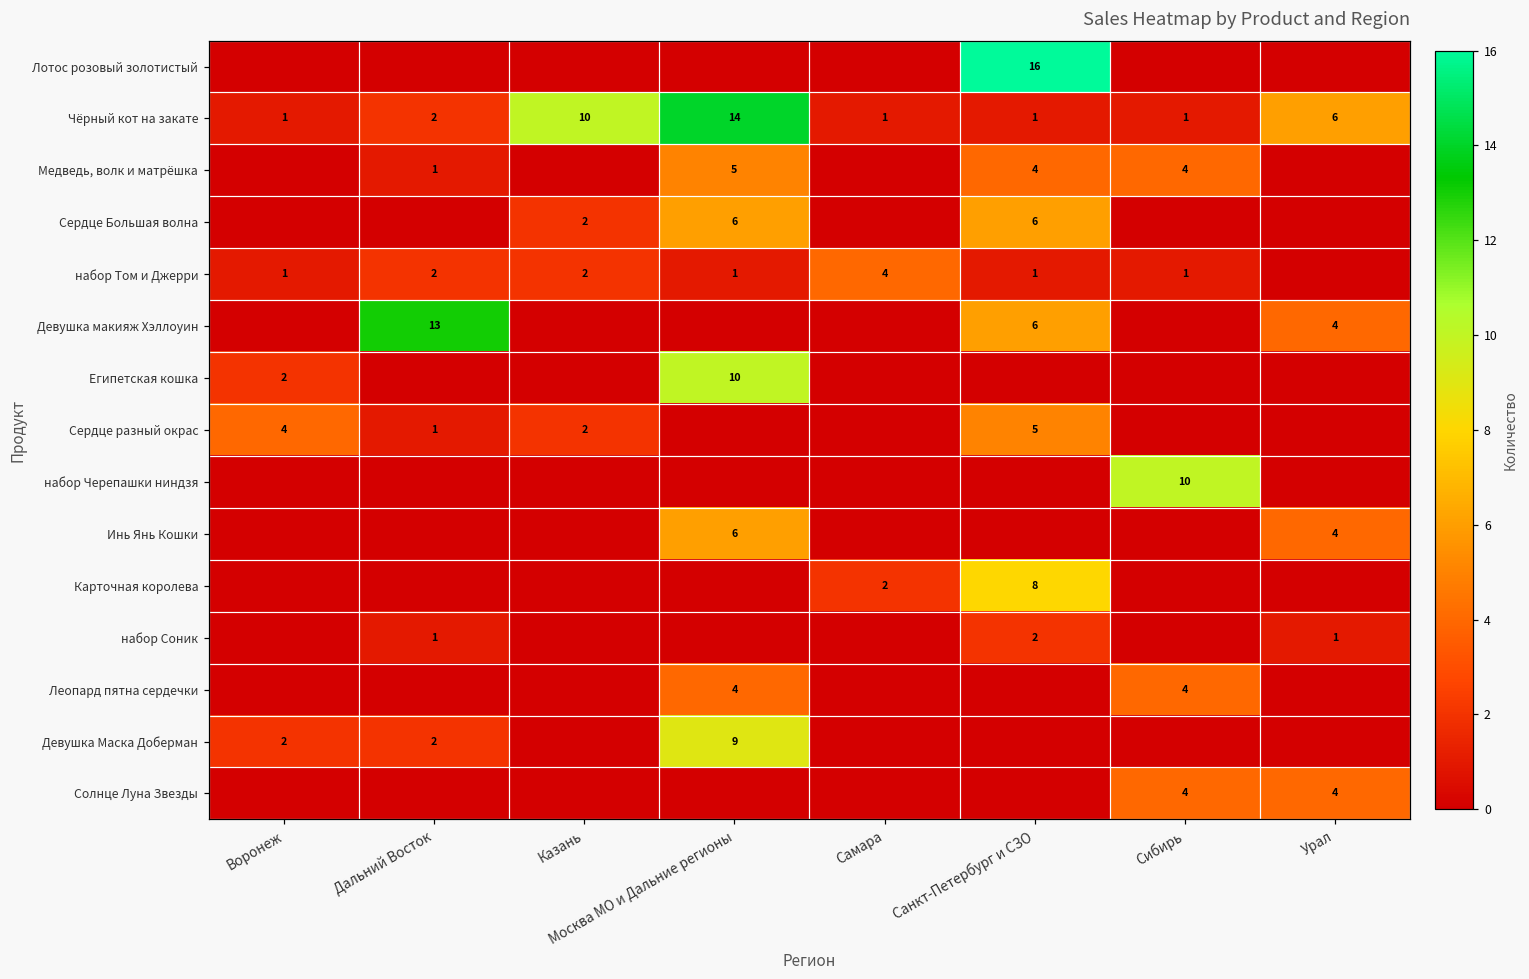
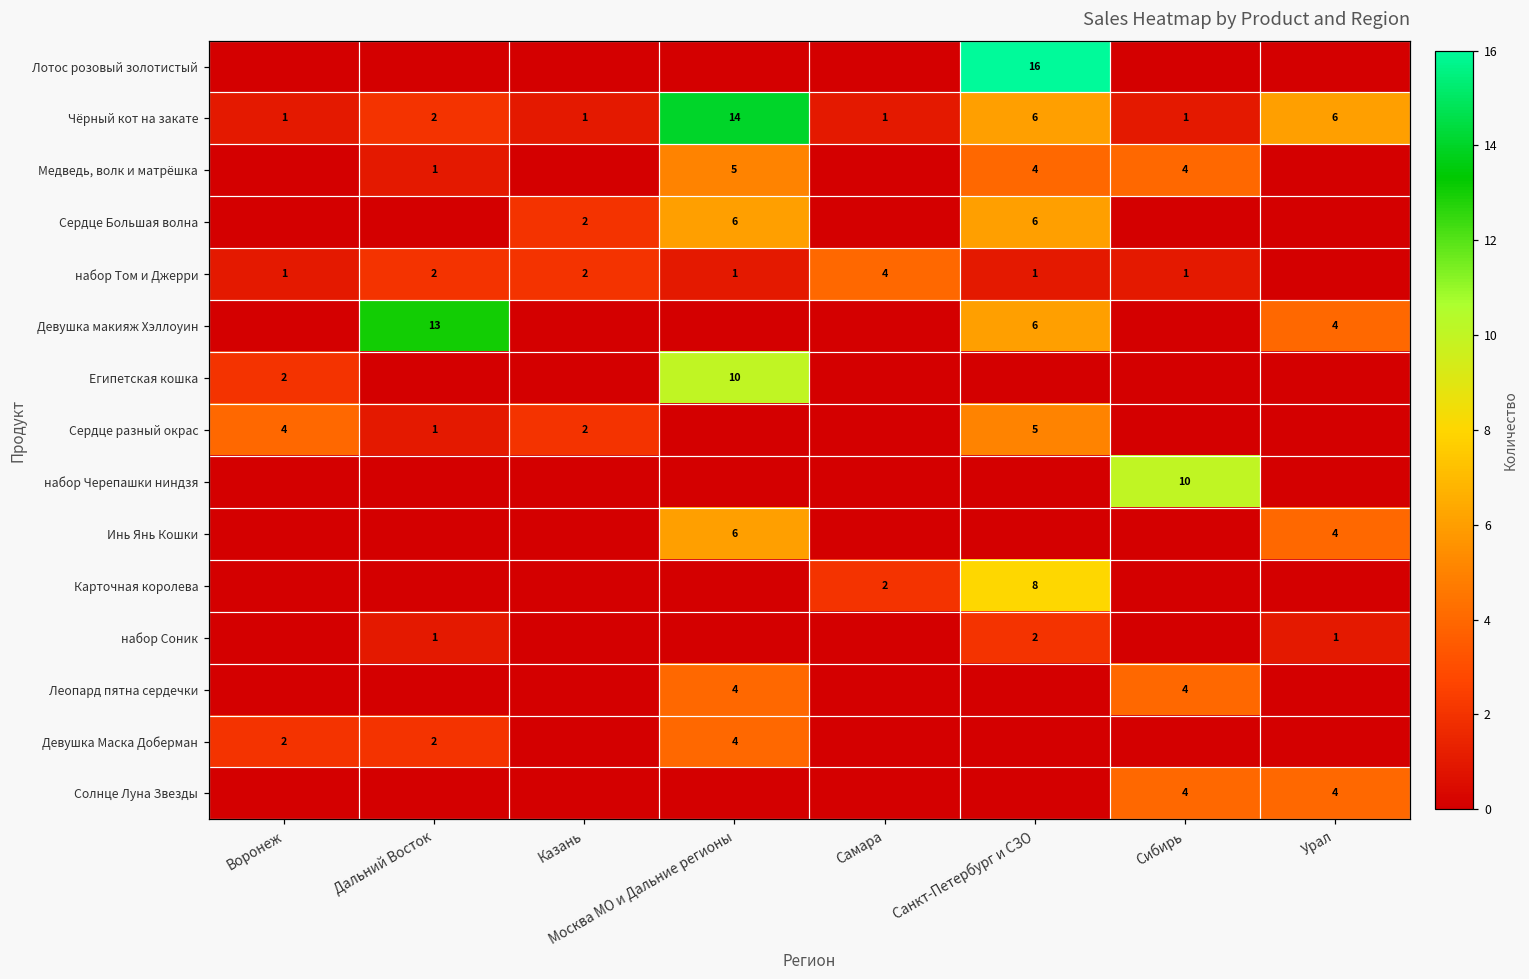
  {
    "Лотос розовый золотистый": {
      "Санкт-Петербург и СЗО": 16
    },
    "Чёрный кот на закате": {
      "Воронеж": 1,
      "Дальний Восток": 2,
-     "Казань": 10,
+     "Казань": 1,
      "Москва МО и Дальние регионы": 14,
      "Самара": 1,
-     "Санкт-Петербург и СЗО": 1,
+     "Санкт-Петербург и СЗО": 6,
      "Сибирь": 1,
      "Урал": 6
    },
    "Медведь, волк и матрёшка": {
      "Дальний Восток": 1,
      "Москва МО и Дальние регионы": 5,
      "Санкт-Петербург и СЗО": 4,
      "Сибирь": 4
    },
    "Сердце Большая волна": {
      "Казань": 2,
      "Москва МО и Дальние регионы": 6,
      "Санкт-Петербург и СЗО": 6
    },
    "набор Том и Джерри": {
      "Воронеж": 1,
      "Дальний Восток": 2,
      "Казань": 2,
      "Москва МО и Дальние регионы": 1,
      "Самара": 4,
      "Санкт-Петербург и СЗО": 1,
      "Сибирь": 1
    },
    "Девушка макияж Хэллоуин": {
      "Дальний Восток": 13,
      "Санкт-Петербург и СЗО": 6,
      "Урал": 4
    },
    "Египетская кошка": {
      "Воронеж": 2,
      "Москва МО и Дальние регионы": 10
    },
    "Сердце разный окрас": {
      "Воронеж": 4,
      "Дальний Восток": 1,
      "Казань": 2,
      "Санкт-Петербург и СЗО": 5
    },
    "набор Черепашки ниндзя": {
      "Сибирь": 10
    },
    "Инь Янь Кошки": {
      "Москва МО и Дальние регионы": 6,
      "Урал": 4
    },
    "Карточная королева": {
      "Самара": 2,
      "Санкт-Петербург и СЗО": 8
    },
    "набор Соник": {
      "Дальний Восток": 1,
      "Санкт-Петербург и СЗО": 2,
      "Урал": 1
    },
    "Леопард пятна сердечки": {
      "Москва МО и Дальние регионы": 4,
      "Сибирь": 4
    },
    "Девушка Маска Доберман": {
      "Воронеж": 2,
      "Дальний Восток": 2,
-     "Москва МО и Дальние регионы": 9
+     "Москва МО и Дальние регионы": 4
    },
    "Солнце Луна Звезды": {
      "Сибирь": 4,
      "Урал": 4
    }
  }
